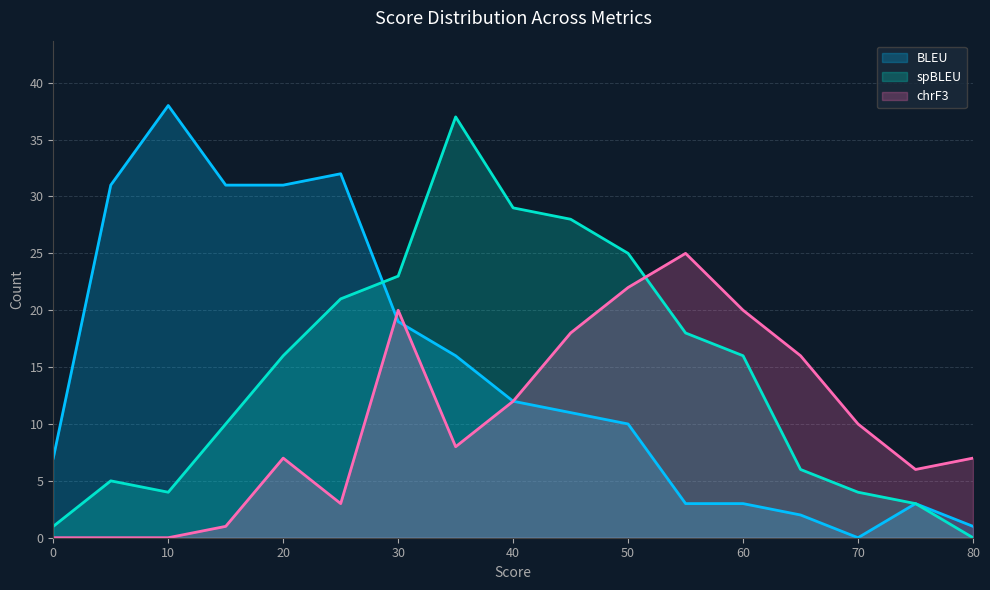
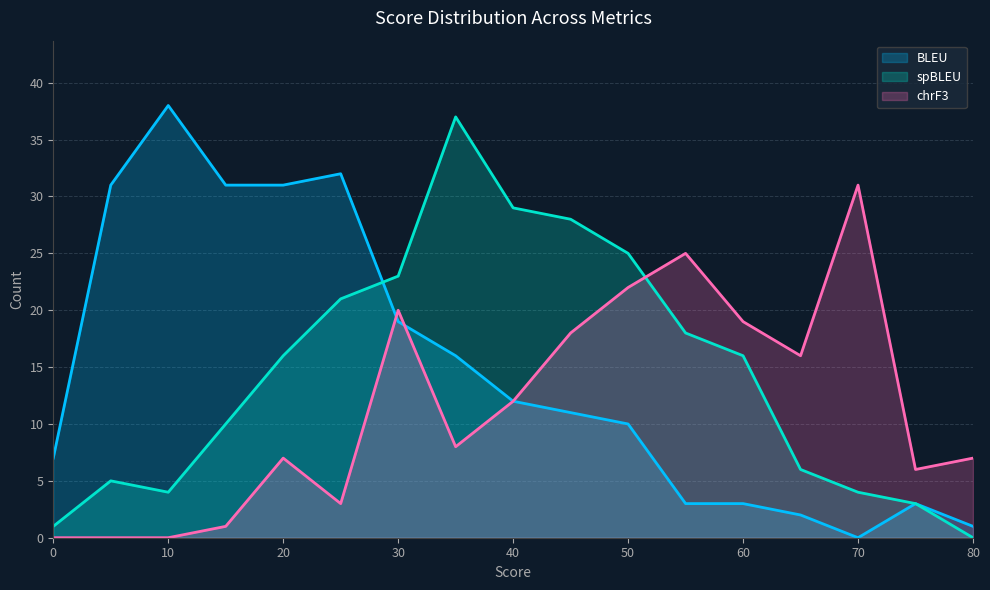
  {
    "chrF3": {
      "0": 0,
      "10": 0,
      "20": 7,
      "30": 20,
      "50": 22,
-     "60": 20,
-     "70": 10,
+     "60": 19,
+     "70": 31,
      "80": 7
    }
  }
